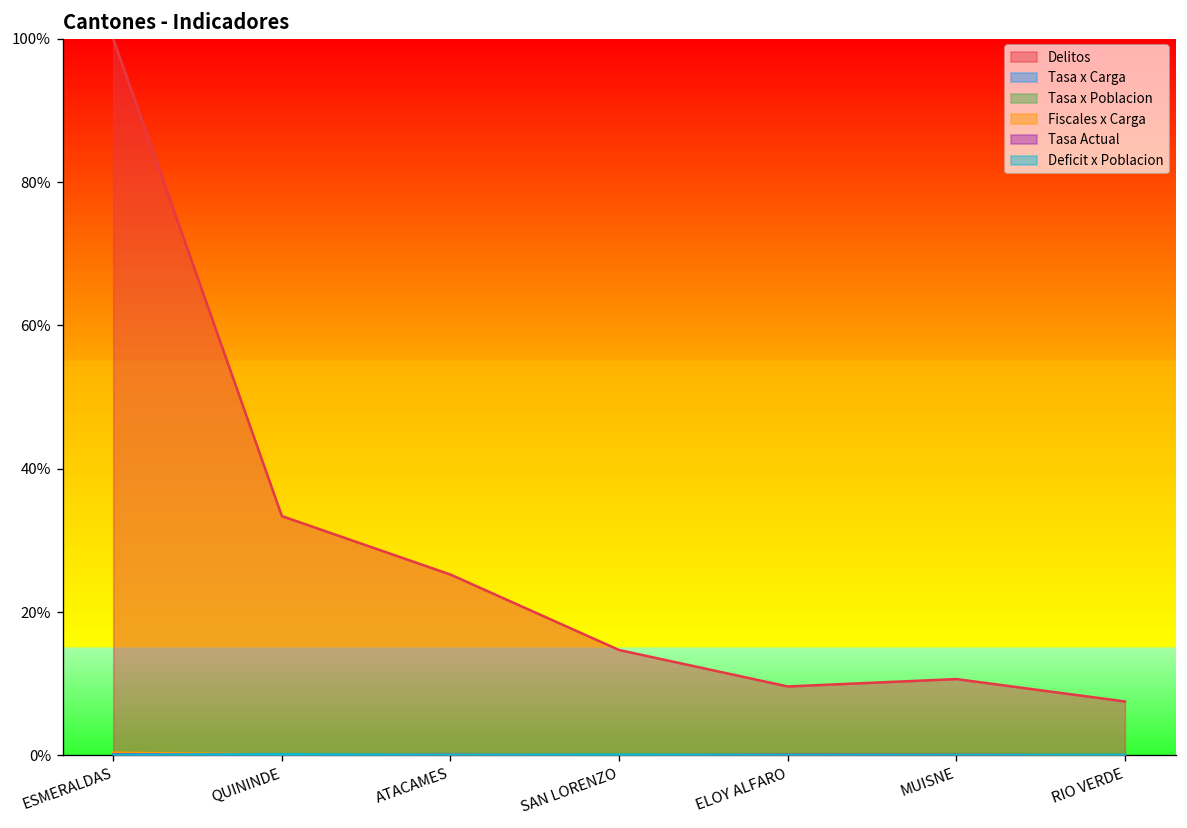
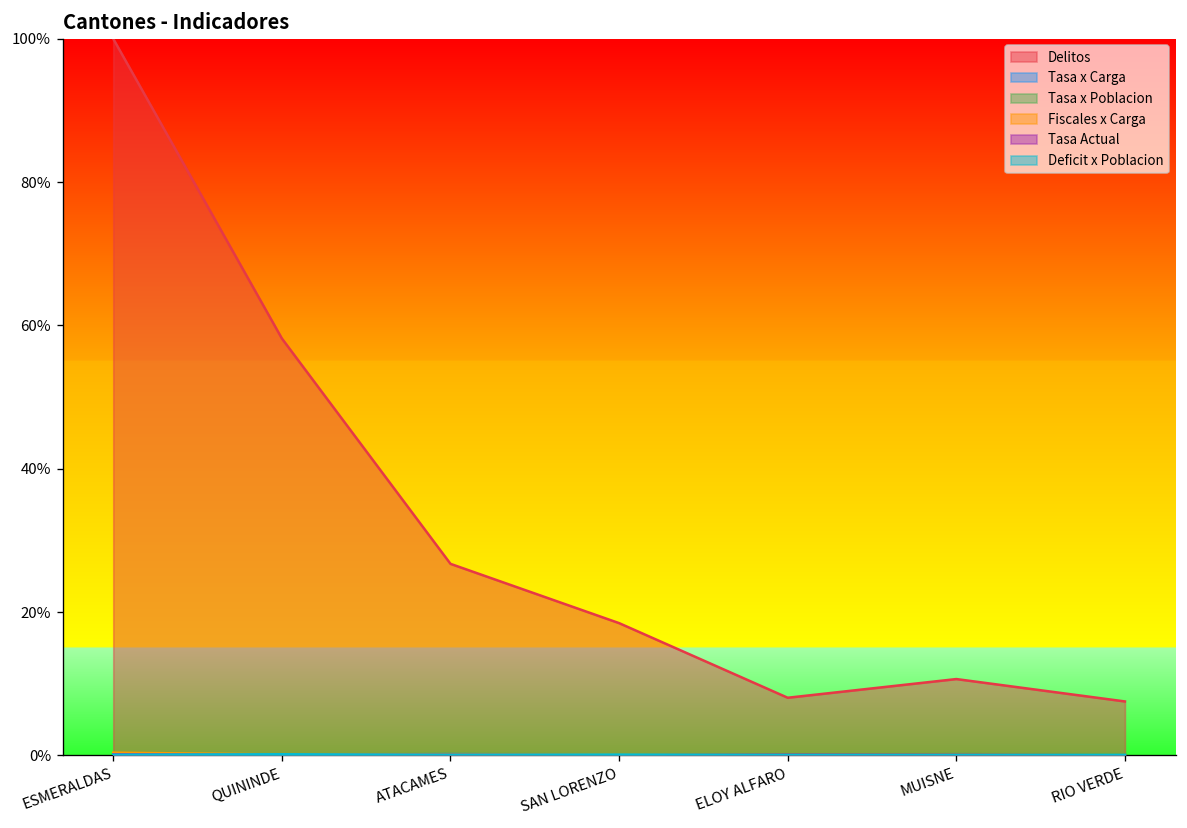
  {
    "Delitos": {
      "ESMERALDAS": "100%",
-     "QUININDE": "33%",
-     "ATACAMES": "25%",
-     "SAN LORENZO": "15%",
-     "ELOY ALFARO": "10%",
+     "QUININDE": "58%",
+     "ATACAMES": "27%",
+     "SAN LORENZO": "18%",
+     "ELOY ALFARO": "8%",
      "MUISNE": "11%",
      "RIO VERDE": "8%"
    }
  }
